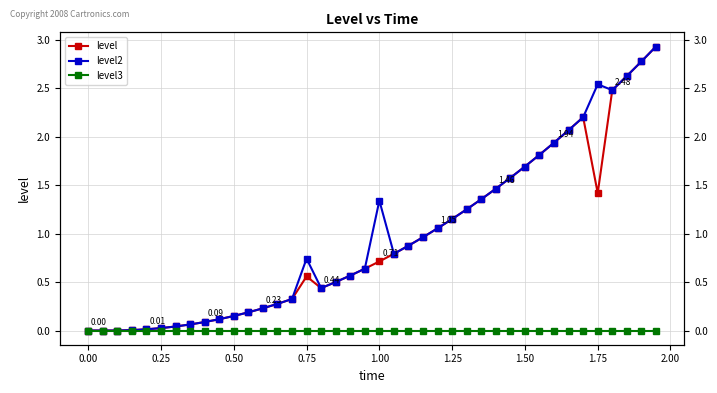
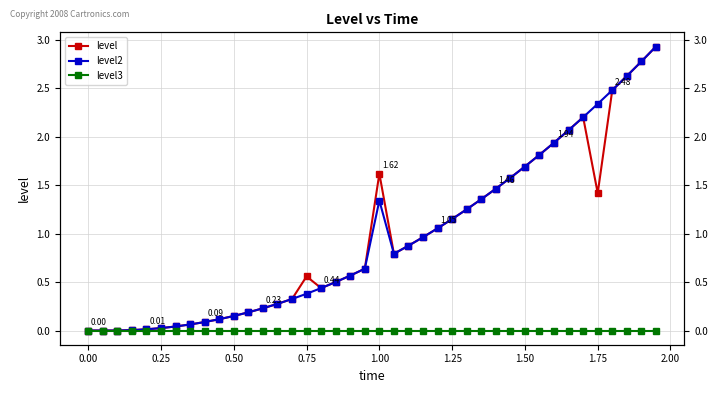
  {
    "level": {
-     "1.00": 0.71
+     "1.00": 1.62
    },
    "level2": {
-     "0.75": 0.7,
+     "0.75": 0.4,
      "1.00": 1.3,
-     "1.75": 2.5
+     "1.75": 2.3
    },
    "level3": {
      "0.50": 0.0,
      "0.75": 0.0,
      "1.00": 0.0,
      "1.25": 0.0,
      "1.50": 0.0,
      "1.75": 0.0
    }
  }
